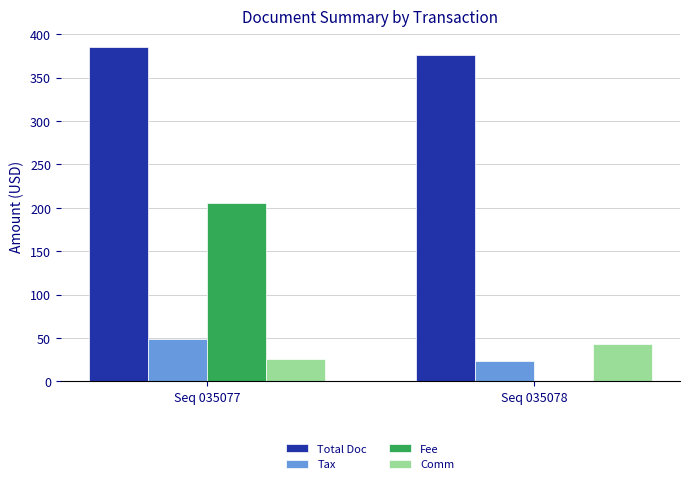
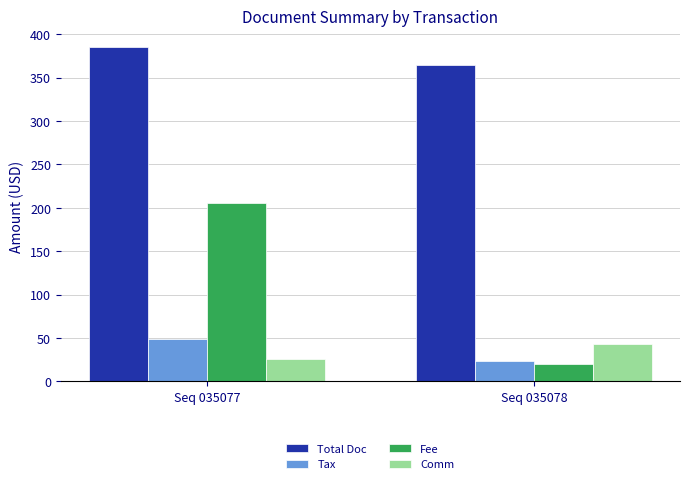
  {
    "Total Doc": {
      "Seq 035077": 390,
-     "Seq 035078": 380
+     "Seq 035078": 360
    },
    "Tax": {
      "Seq 035077": 50,
      "Seq 035078": 20
    },
    "Fee": {
      "Seq 035077": 210,
-     "Seq 035078": 0
+     "Seq 035078": 20
    },
    "Comm": {
      "Seq 035077": 30,
      "Seq 035078": 40
    }
  }
